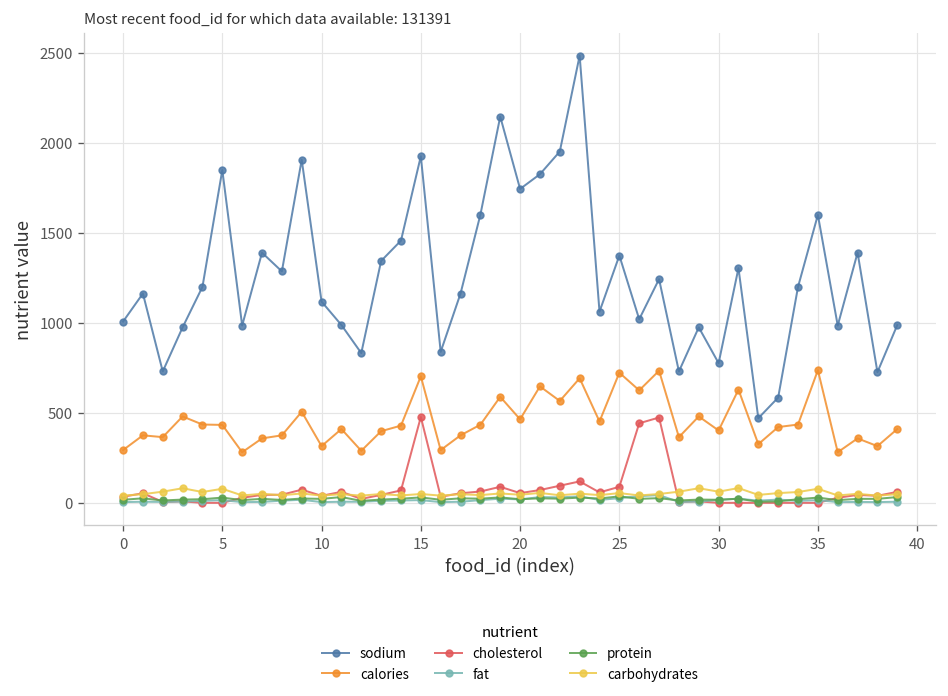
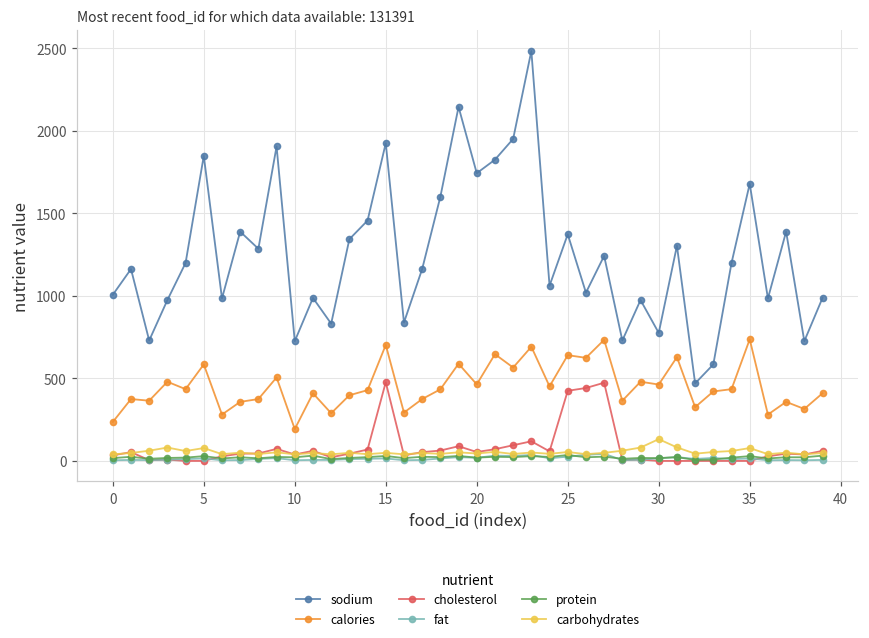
  {
    "sodium": {
      "0": 1010,
      "5": 1850,
-     "10": 1120,
+     "10": 730,
      "15": 1930,
      "20": 1740,
      "25": 1370,
      "30": 780,
-     "35": 1600
+     "35": 1680
    },
    "calories": {
-     "0": 290,
-     "5": 430,
-     "10": 320,
+     "0": 240,
+     "5": 590,
+     "10": 190,
      "15": 700,
      "20": 460,
-     "25": 720,
-     "30": 400,
+     "25": 640,
+     "30": 460,
      "35": 740
    },
    "cholesterol": {
      "15": 480,
-     "25": 90
+     "25": 430
    },
    "fat": {
      "10": 0
    },
    "protein": {
      "10": 20
    },
    "carbohydrates": {
      "5": 80,
      "15": 50,
      "25": 50,
-     "30": 60,
+     "30": 130,
      "35": 80
    }
  }
